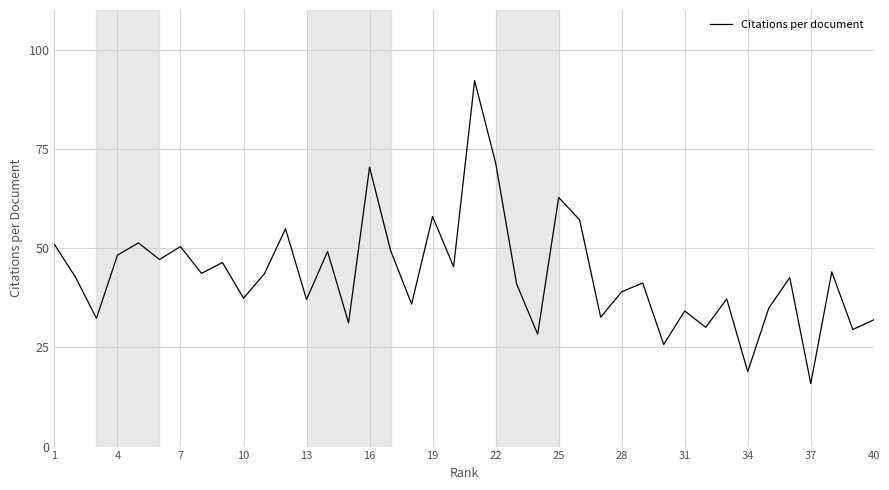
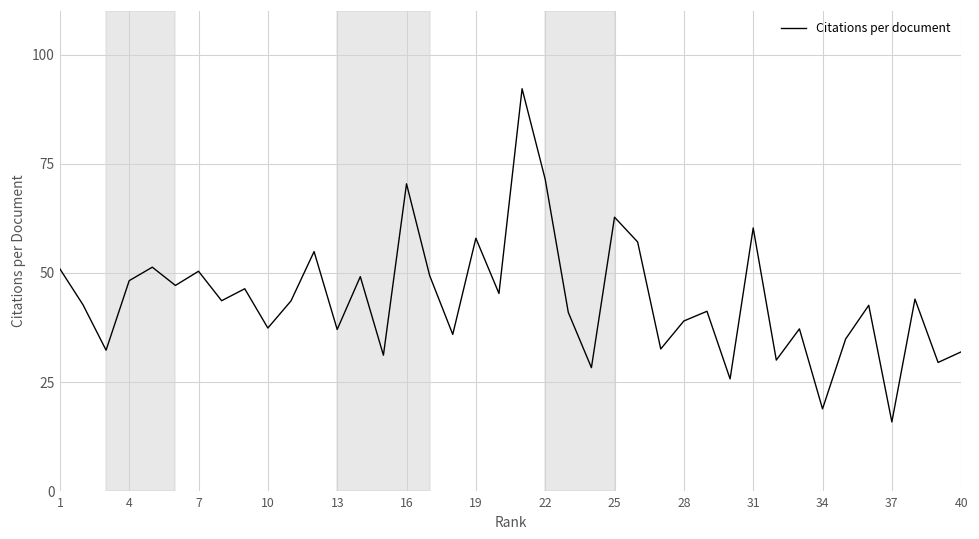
  {
    "1": 51,
    "4": 48,
    "7": 50,
    "10": 37,
    "13": 37,
    "16": 70,
    "19": 58,
    "22": 71,
    "25": 63,
    "28": 39,
-   "31": 34,
+   "31": 60,
    "34": 19,
    "37": 16,
    "40": 32
  }
